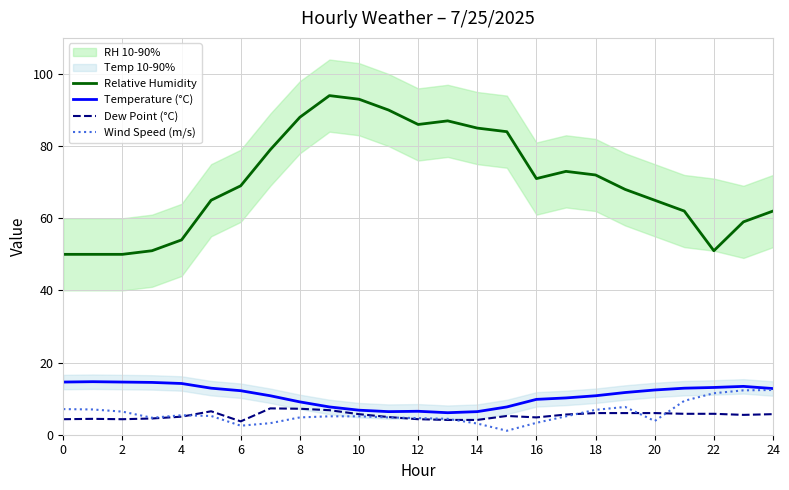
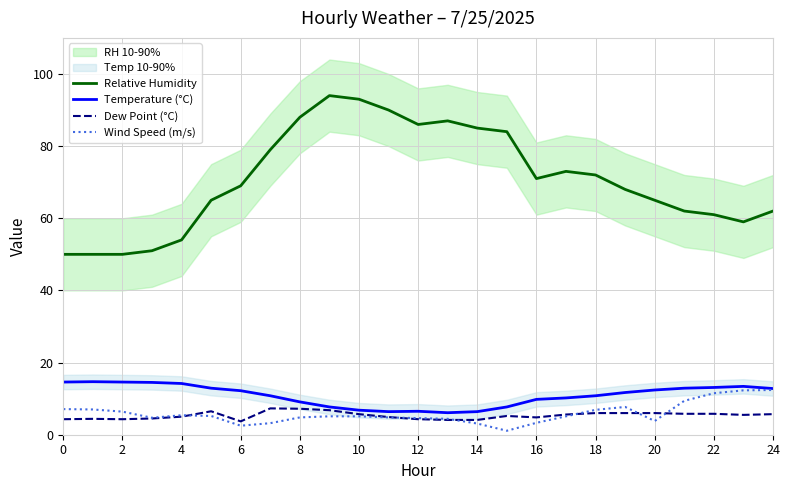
  {
    "Relative Humidity": {
      "0": 50,
      "2": 50,
      "4": 54,
      "6": 69,
      "8": 88,
      "10": 93,
      "12": 86,
      "14": 85,
      "16": 71,
      "18": 72,
      "20": 65,
-     "22": 51,
+     "22": 61,
      "24": 62
    },
    "Temperature (°C)": {
      "0": 15,
      "2": 15,
      "4": 14,
      "6": 12,
      "8": 9,
      "10": 7,
      "12": 7,
      "14": 6,
      "16": 10,
      "18": 11,
      "20": 12,
      "22": 13
    },
    "Dew Point (°C)": {
      "0": 4,
      "2": 4,
      "6": 4,
      "8": 7,
      "14": 4,
      "16": 5,
      "18": 6,
      "20": 6,
      "22": 6,
      "24": 6
    },
    "Wind Speed (m/s)": {
      "0": 7,
      "2": 6,
      "6": 3,
      "8": 5,
      "14": 3,
      "16": 3,
      "18": 7,
      "20": 4,
      "22": 12
    }
  }
